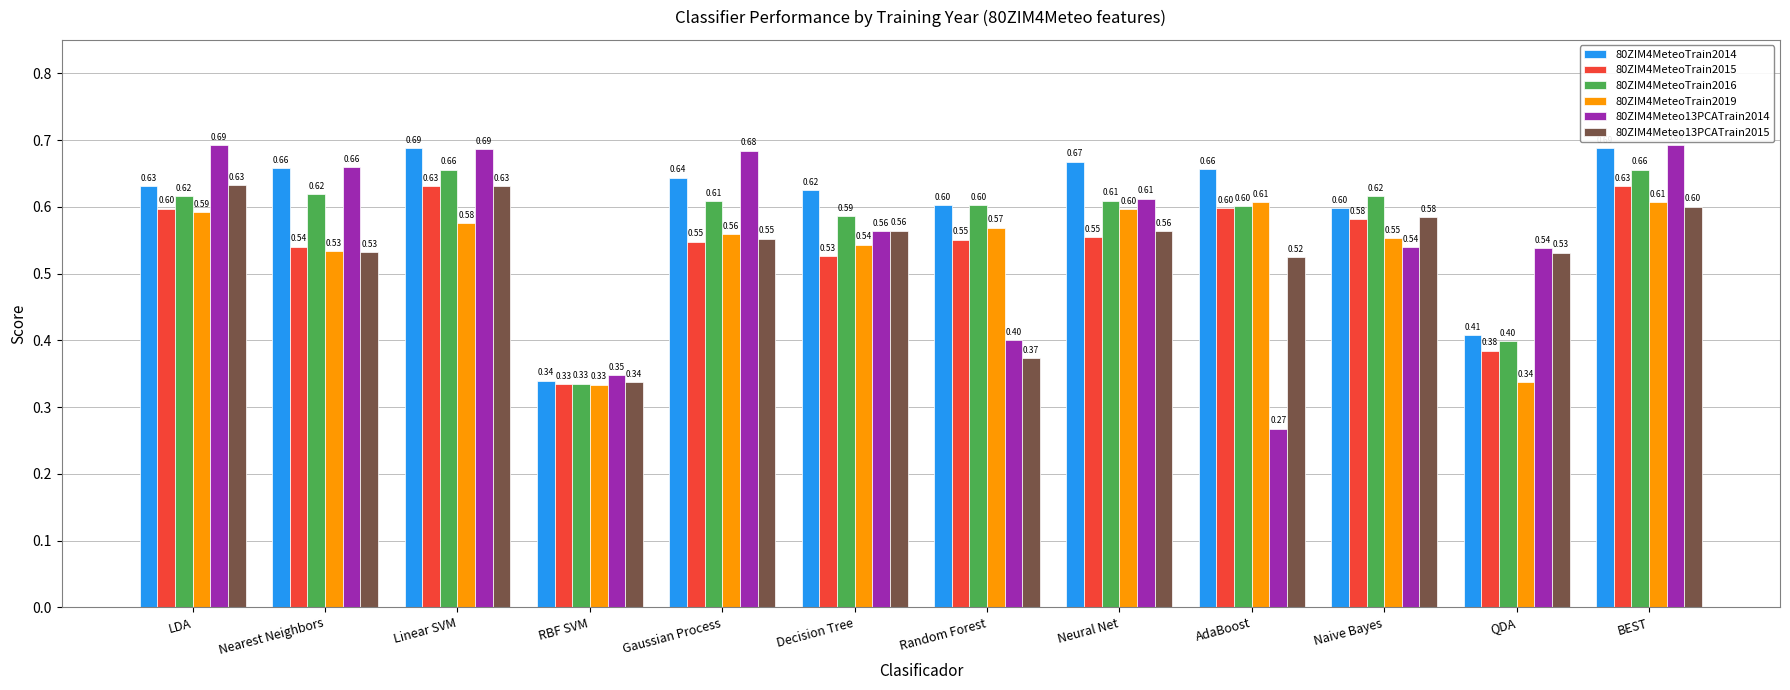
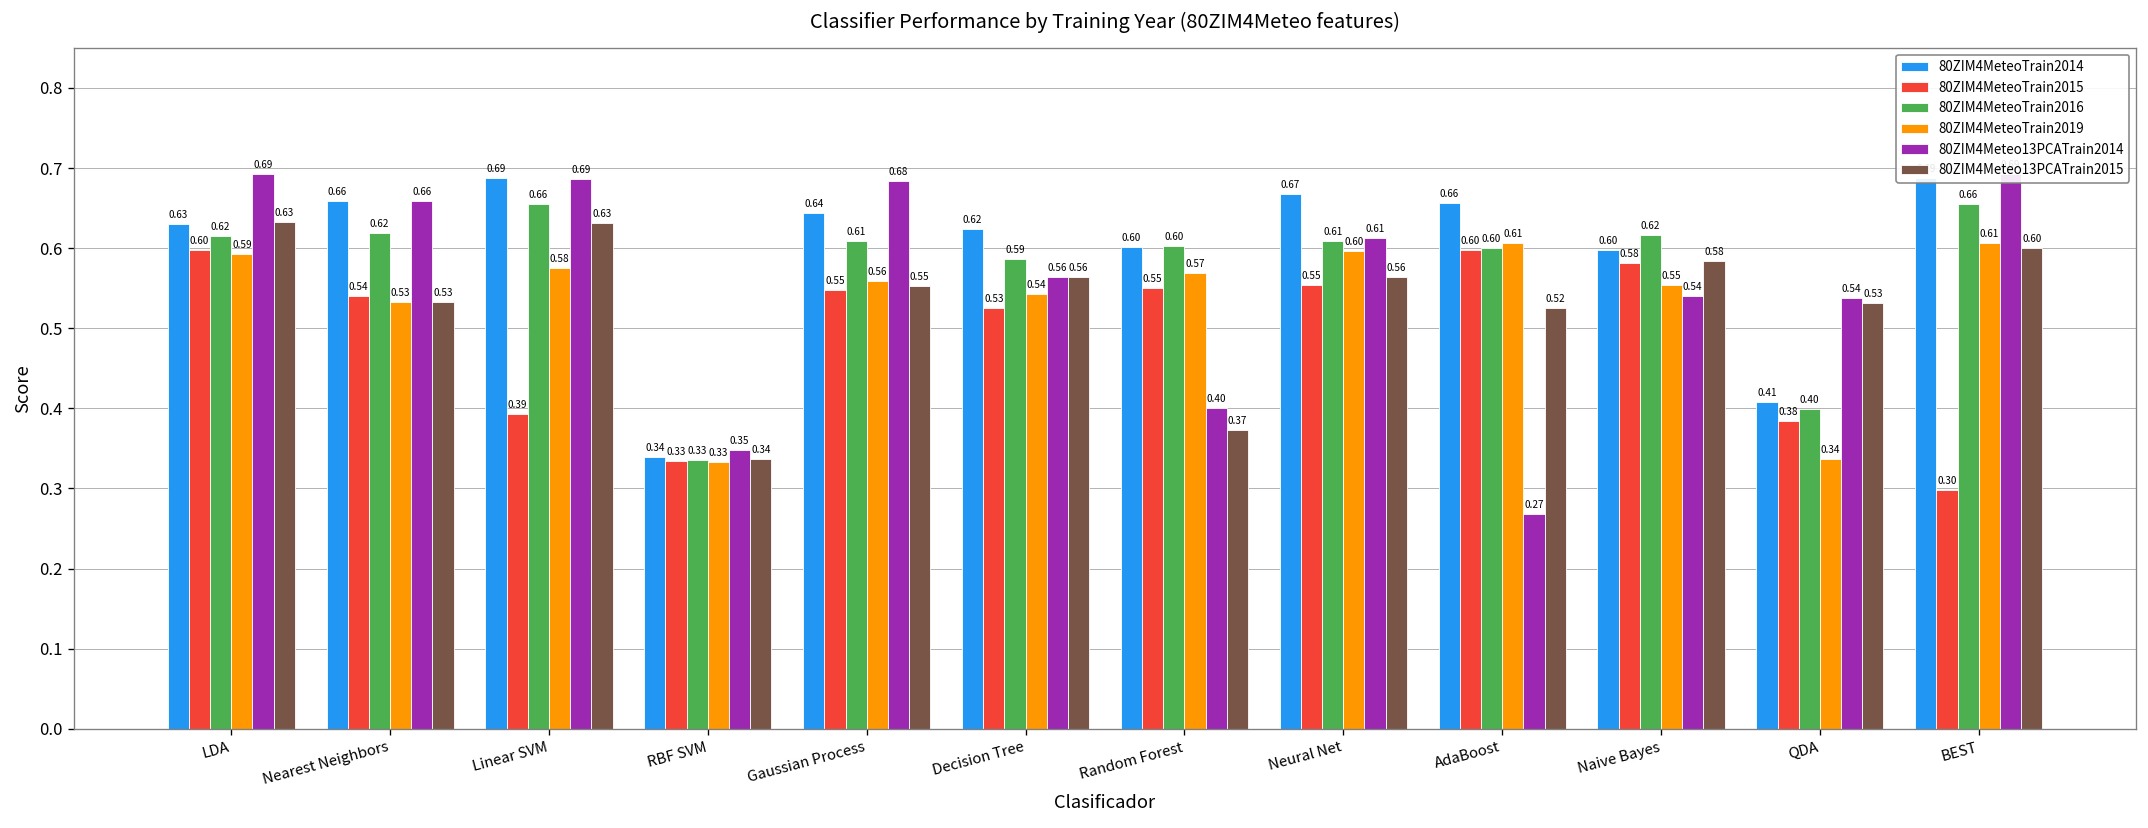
  {
    "80ZIM4MeteoTrain2014": {
      "LDA": 0.63,
      "Nearest Neighbors": 0.66,
      "Linear SVM": 0.69,
      "RBF SVM": 0.34,
      "Gaussian Process": 0.64,
      "Decision Tree": 0.62,
      "Random Forest": 0.60,
      "Neural Net": 0.67,
      "AdaBoost": 0.66,
      "Naive Bayes": 0.60,
      "QDA": 0.41
    },
    "80ZIM4MeteoTrain2015": {
      "LDA": 0.60,
      "Nearest Neighbors": 0.54,
-     "Linear SVM": 0.63,
+     "Linear SVM": 0.39,
      "RBF SVM": 0.33,
      "Gaussian Process": 0.55,
      "Decision Tree": 0.53,
      "Random Forest": 0.55,
      "Neural Net": 0.55,
      "AdaBoost": 0.60,
      "Naive Bayes": 0.58,
      "QDA": 0.38,
-     "BEST": 0.63
+     "BEST": 0.30
    },
    "80ZIM4MeteoTrain2016": {
      "LDA": 0.62,
      "Nearest Neighbors": 0.62,
      "Linear SVM": 0.66,
      "RBF SVM": 0.33,
      "Gaussian Process": 0.61,
      "Decision Tree": 0.59,
      "Random Forest": 0.60,
      "Neural Net": 0.61,
      "AdaBoost": 0.60,
      "Naive Bayes": 0.62,
      "QDA": 0.40,
      "BEST": 0.66
    },
    "80ZIM4MeteoTrain2019": {
      "LDA": 0.59,
      "Nearest Neighbors": 0.53,
      "Linear SVM": 0.58,
      "RBF SVM": 0.33,
      "Gaussian Process": 0.56,
      "Decision Tree": 0.54,
      "Random Forest": 0.57,
      "Neural Net": 0.60,
      "AdaBoost": 0.61,
      "Naive Bayes": 0.55,
      "QDA": 0.34,
      "BEST": 0.61
    },
    "80ZIM4Meteo13PCATrain2014": {
      "LDA": 0.69,
      "Nearest Neighbors": 0.66,
      "Linear SVM": 0.69,
      "RBF SVM": 0.35,
      "Gaussian Process": 0.68,
      "Decision Tree": 0.56,
      "Random Forest": 0.40,
      "Neural Net": 0.61,
      "AdaBoost": 0.27,
      "Naive Bayes": 0.54,
      "QDA": 0.54
    },
    "80ZIM4Meteo13PCATrain2015": {
      "LDA": 0.63,
      "Nearest Neighbors": 0.53,
      "Linear SVM": 0.63,
      "RBF SVM": 0.34,
      "Gaussian Process": 0.55,
      "Decision Tree": 0.56,
      "Random Forest": 0.37,
      "Neural Net": 0.56,
      "AdaBoost": 0.52,
      "Naive Bayes": 0.58,
      "QDA": 0.53,
      "BEST": 0.60
    }
  }
